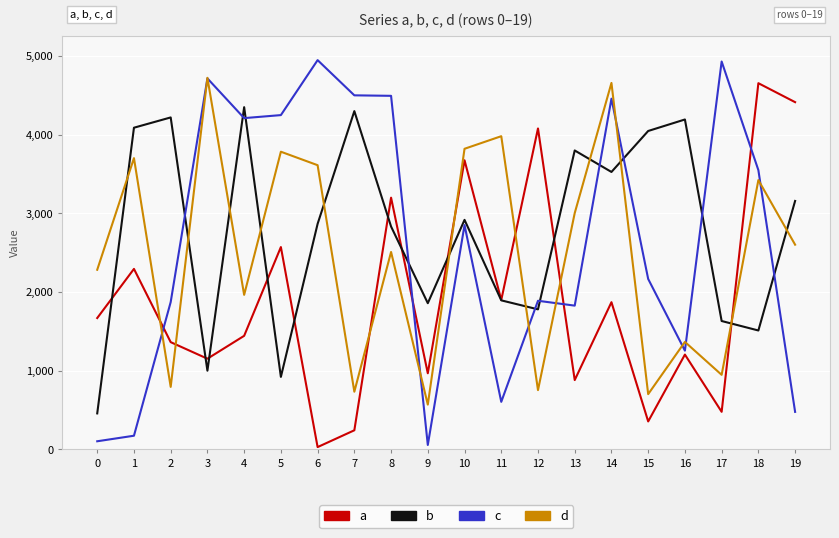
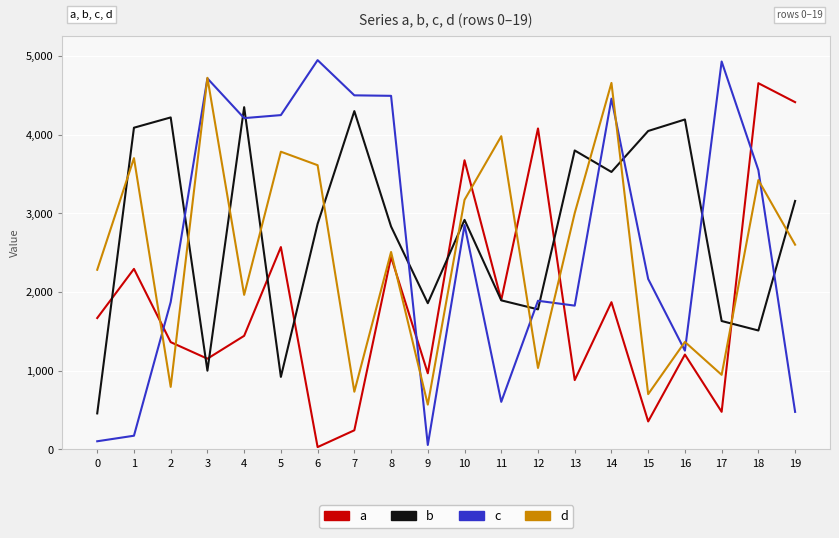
  {
    "a": {
      "0": "1,700",
      "1": "2,300",
      "2": "1,400",
      "3": "1,200",
      "4": "1,400",
      "5": "2,600",
      "6": "0",
      "7": "200",
-     "8": "3,200",
+     "8": "2,400",
      "9": "1,000",
      "10": "3,700",
      "12": "4,100",
      "13": "900",
      "14": "1,900",
      "15": "400",
      "16": "1,200",
      "17": "500",
      "18": "4,700",
      "19": "4,400"
    },
    "b": {
      "0": "500",
      "1": "4,100",
      "2": "4,200",
      "3": "1,000",
      "4": "4,300",
      "5": "900",
      "6": "2,900",
      "7": "4,300",
      "8": "2,800",
      "9": "1,900",
      "10": "2,900",
      "12": "1,800",
      "13": "3,800",
      "14": "3,500",
      "15": "4,000",
      "16": "4,200",
      "17": "1,600",
      "18": "1,500",
      "19": "3,200"
    },
    "c": {
      "0": "100",
      "1": "200",
      "2": "1,900",
      "4": "4,200",
      "5": "4,200",
      "6": "4,900",
      "7": "4,500",
      "8": "4,500",
      "9": "100",
      "10": "2,800",
      "11": "600",
      "12": "1,900",
      "13": "1,800",
      "14": "4,500",
      "15": "2,200",
      "16": "1,300",
      "17": "4,900",
      "18": "3,500",
      "19": "500"
    },
    "d": {
      "0": "2,300",
      "1": "3,700",
      "2": "800",
      "4": "2,000",
      "5": "3,800",
      "6": "3,600",
      "7": "700",
      "8": "2,500",
      "9": "600",
-     "10": "3,800",
+     "10": "3,200",
      "11": "4,000",
-     "12": "800",
+     "12": "1,000",
      "13": "3,000",
      "14": "4,700",
      "15": "700",
      "16": "1,400",
      "17": "900",
      "18": "3,400",
      "19": "2,600"
    }
  }
